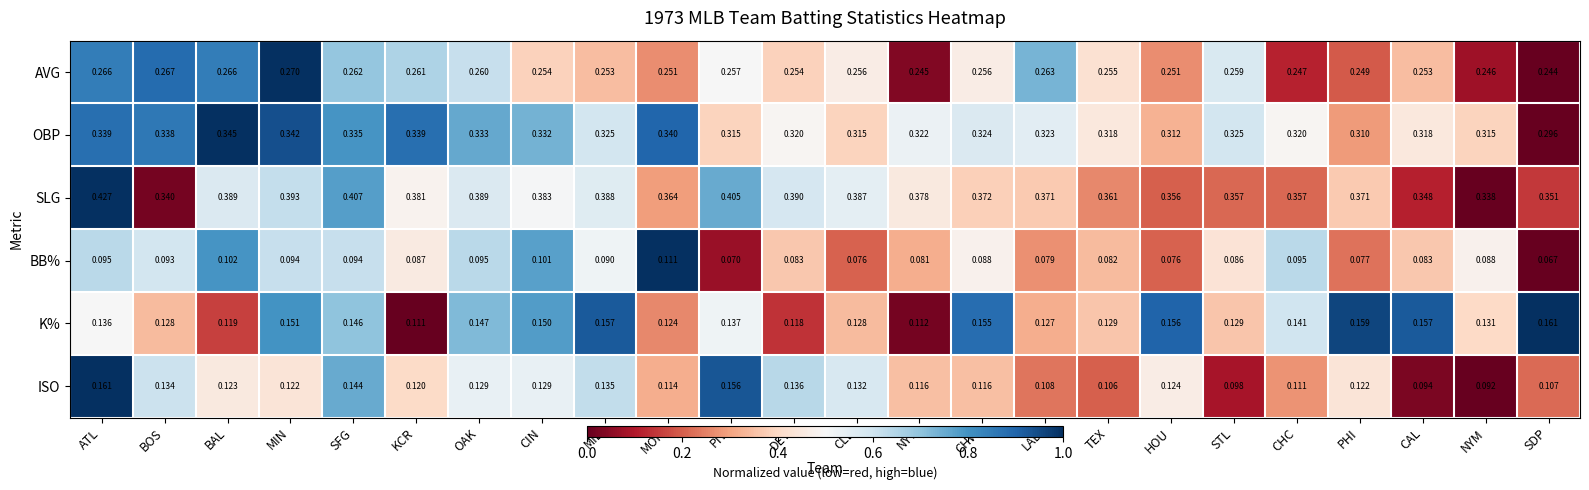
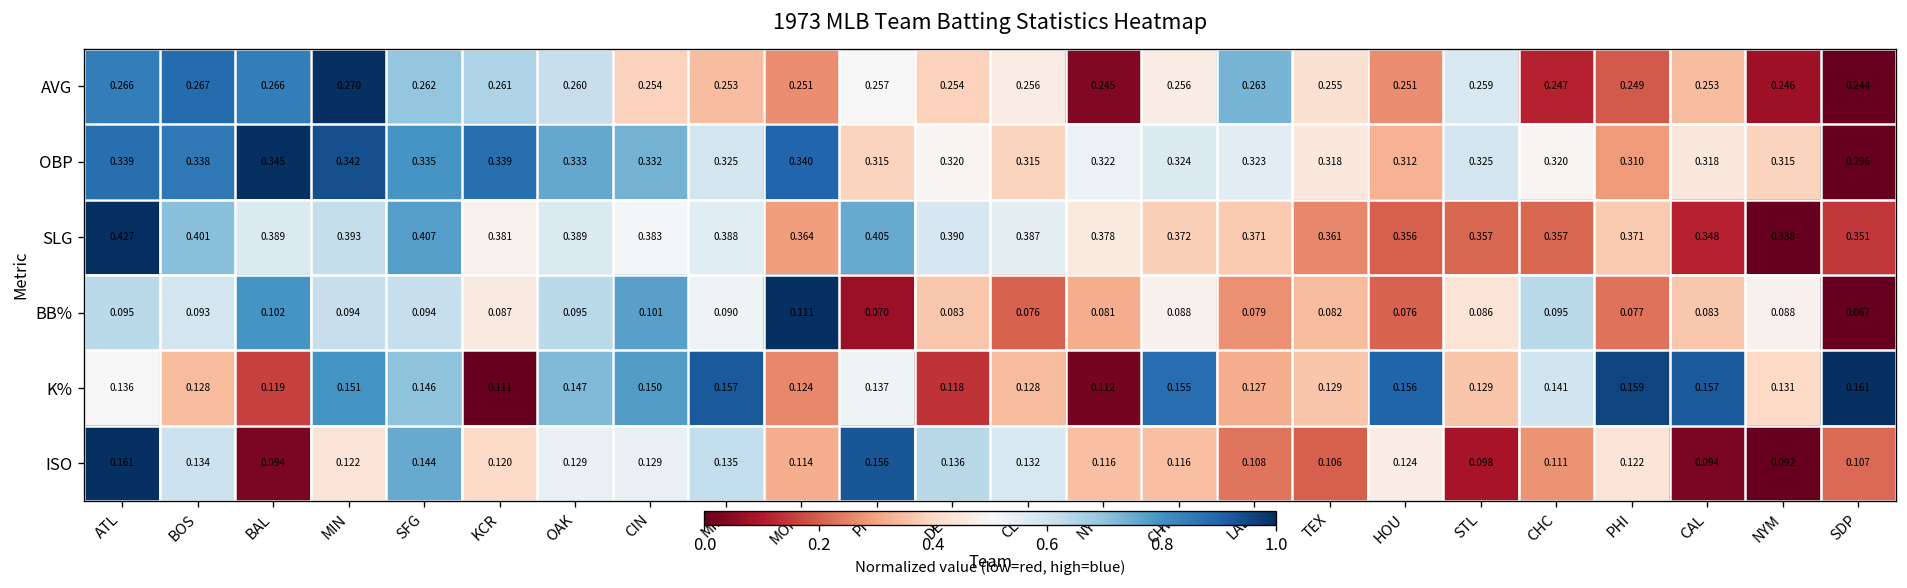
  {
    "AVG": {
      "ATL": 0.266,
      "BOS": 0.267,
      "BAL": 0.266,
      "MIN": 0.270,
      "SFG": 0.262,
      "KCR": 0.261,
      "OAK": 0.260,
      "CIN": 0.254,
      "TEX": 0.255,
      "HOU": 0.251,
      "STL": 0.259,
      "CHC": 0.247,
      "PHI": 0.249,
      "CAL": 0.253,
      "NYM": 0.246,
      "SDP": 0.244
    },
    "OBP": {
      "ATL": 0.339,
      "BOS": 0.338,
      "BAL": 0.345,
      "MIN": 0.342,
      "SFG": 0.335,
      "KCR": 0.339,
      "OAK": 0.333,
      "CIN": 0.332,
      "TEX": 0.318,
      "HOU": 0.312,
      "STL": 0.325,
      "CHC": 0.320,
      "PHI": 0.310,
      "CAL": 0.318,
      "NYM": 0.315,
      "SDP": 0.296
    },
    "SLG": {
      "ATL": 0.427,
-     "BOS": 0.340,
+     "BOS": 0.401,
      "BAL": 0.389,
      "MIN": 0.393,
      "SFG": 0.407,
      "KCR": 0.381,
      "OAK": 0.389,
      "CIN": 0.383,
      "TEX": 0.361,
      "HOU": 0.356,
      "STL": 0.357,
      "CHC": 0.357,
      "PHI": 0.371,
      "CAL": 0.348,
      "NYM": 0.338,
      "SDP": 0.351
    },
    "BB%": {
      "ATL": 0.095,
      "BOS": 0.093,
      "BAL": 0.102,
      "MIN": 0.094,
      "SFG": 0.094,
      "KCR": 0.087,
      "OAK": 0.095,
      "CIN": 0.101,
      "TEX": 0.082,
      "HOU": 0.076,
      "STL": 0.086,
      "CHC": 0.095,
      "PHI": 0.077,
      "CAL": 0.083,
      "NYM": 0.088,
      "SDP": 0.067
    },
    "K%": {
      "ATL": 0.136,
      "BOS": 0.128,
      "BAL": 0.119,
      "MIN": 0.151,
      "SFG": 0.146,
      "KCR": 0.111,
      "OAK": 0.147,
      "CIN": 0.150,
      "TEX": 0.129,
      "HOU": 0.156,
      "STL": 0.129,
      "CHC": 0.141,
      "PHI": 0.159,
      "CAL": 0.157,
      "NYM": 0.131,
      "SDP": 0.161
    },
    "ISO": {
      "ATL": 0.161,
      "BOS": 0.134,
-     "BAL": 0.123,
+     "BAL": 0.094,
      "MIN": 0.122,
      "SFG": 0.144,
      "KCR": 0.120,
      "OAK": 0.129,
      "CIN": 0.129,
      "TEX": 0.106,
      "HOU": 0.124,
      "STL": 0.098,
      "CHC": 0.111,
      "PHI": 0.122,
      "CAL": 0.094,
      "NYM": 0.092,
      "SDP": 0.107
    }
  }
